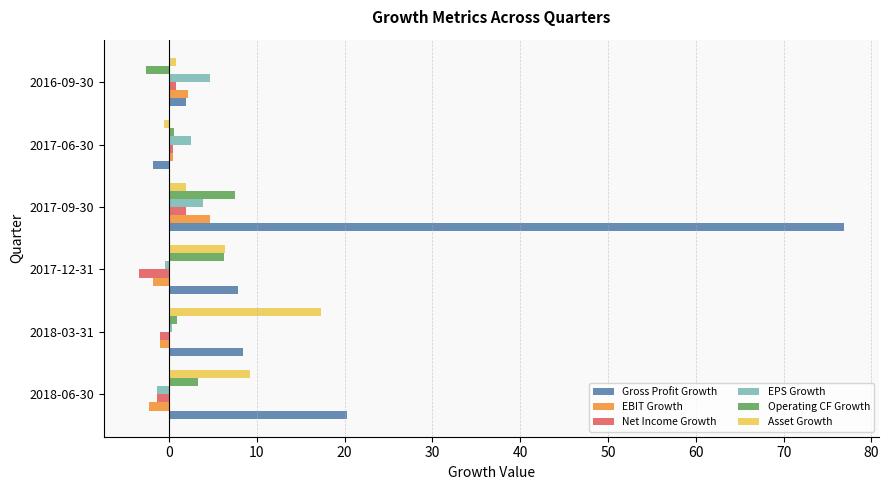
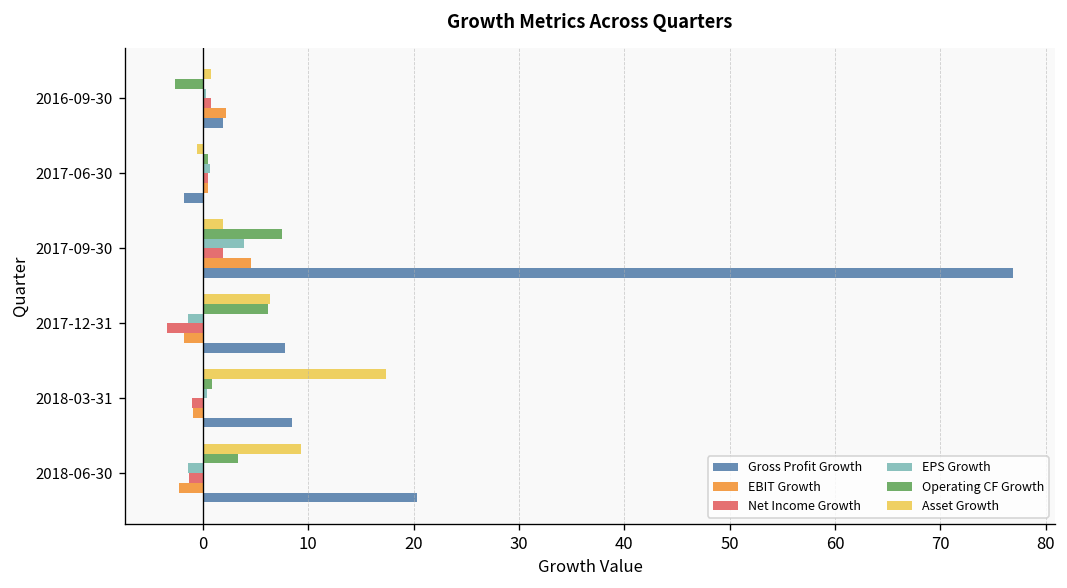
  {
    "Gross Profit Growth": {
      "2016-09-30": 2,
      "2017-06-30": -2,
      "2017-09-30": 77,
      "2017-12-31": 8,
      "2018-03-31": 8,
      "2018-06-30": 20
    },
    "EBIT Growth": {
      "2016-09-30": 2,
      "2017-06-30": 0,
      "2017-09-30": 5,
      "2017-12-31": -2,
      "2018-03-31": -1,
      "2018-06-30": -2
    },
    "Net Income Growth": {
      "2016-09-30": 1,
      "2017-06-30": 0,
      "2017-09-30": 2,
      "2017-12-31": -3,
      "2018-03-31": -1,
      "2018-06-30": -1
    },
    "EPS Growth": {
-     "2016-09-30": 5,
-     "2017-06-30": 2,
+     "2016-09-30": 0,
+     "2017-06-30": 1,
      "2017-09-30": 4,
-     "2017-12-31": 0,
+     "2017-12-31": -1,
      "2018-03-31": 0,
      "2018-06-30": -1
    },
    "Operating CF Growth": {
      "2016-09-30": -3,
      "2017-06-30": 1,
      "2017-09-30": 8,
      "2017-12-31": 6,
      "2018-03-31": 1,
      "2018-06-30": 3
    },
    "Asset Growth": {
      "2016-09-30": 1,
      "2017-06-30": -1,
      "2017-09-30": 2,
      "2017-12-31": 6,
      "2018-03-31": 17,
      "2018-06-30": 9
    }
  }
